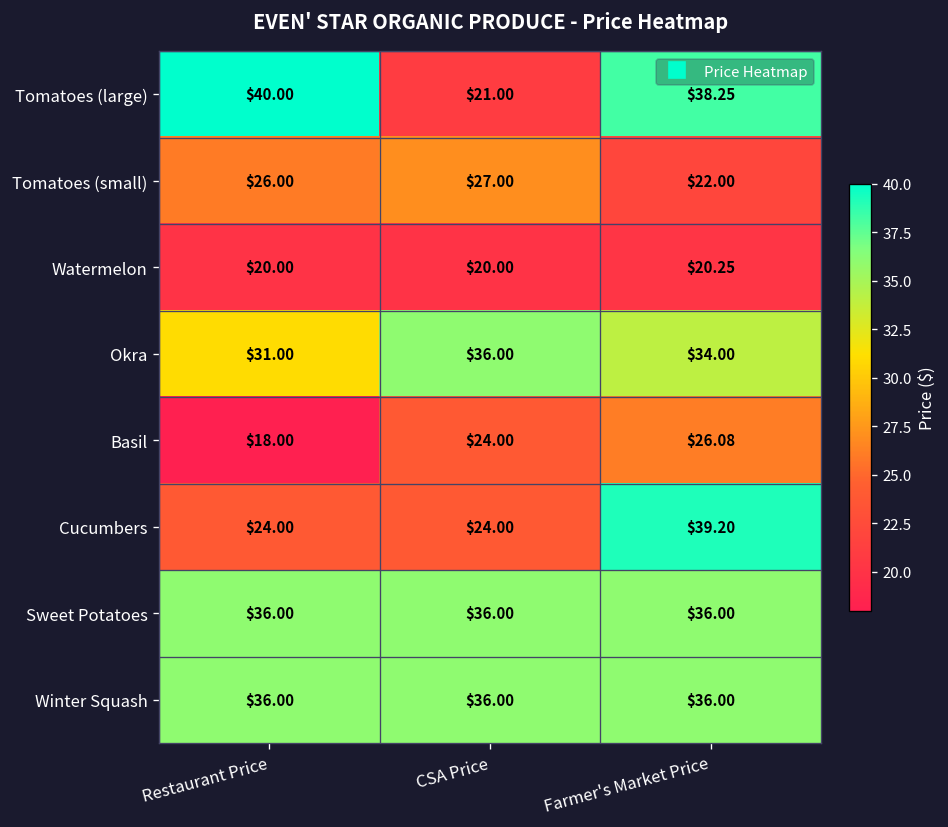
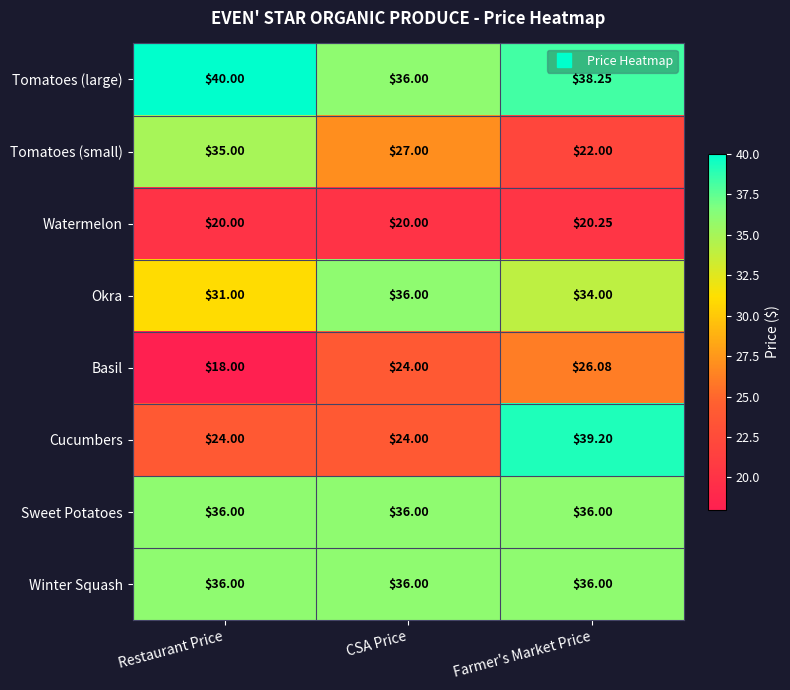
  {
    "Tomatoes (large)": {
      "Restaurant Price": "$40.00",
-     "CSA Price": "$21.00",
+     "CSA Price": "$36.00",
      "Farmer's Market Price": "$38.25"
    },
    "Tomatoes (small)": {
-     "Restaurant Price": "$26.00",
+     "Restaurant Price": "$35.00",
      "CSA Price": "$27.00",
      "Farmer's Market Price": "$22.00"
    },
    "Watermelon": {
      "Restaurant Price": "$20.00",
      "CSA Price": "$20.00",
      "Farmer's Market Price": "$20.25"
    },
    "Okra": {
      "Restaurant Price": "$31.00",
      "CSA Price": "$36.00",
      "Farmer's Market Price": "$34.00"
    },
    "Basil": {
      "Restaurant Price": "$18.00",
      "CSA Price": "$24.00",
      "Farmer's Market Price": "$26.08"
    },
    "Cucumbers": {
      "Restaurant Price": "$24.00",
      "CSA Price": "$24.00",
      "Farmer's Market Price": "$39.20"
    },
    "Sweet Potatoes": {
      "Restaurant Price": "$36.00",
      "CSA Price": "$36.00",
      "Farmer's Market Price": "$36.00"
    },
    "Winter Squash": {
      "Restaurant Price": "$36.00",
      "CSA Price": "$36.00",
      "Farmer's Market Price": "$36.00"
    }
  }
